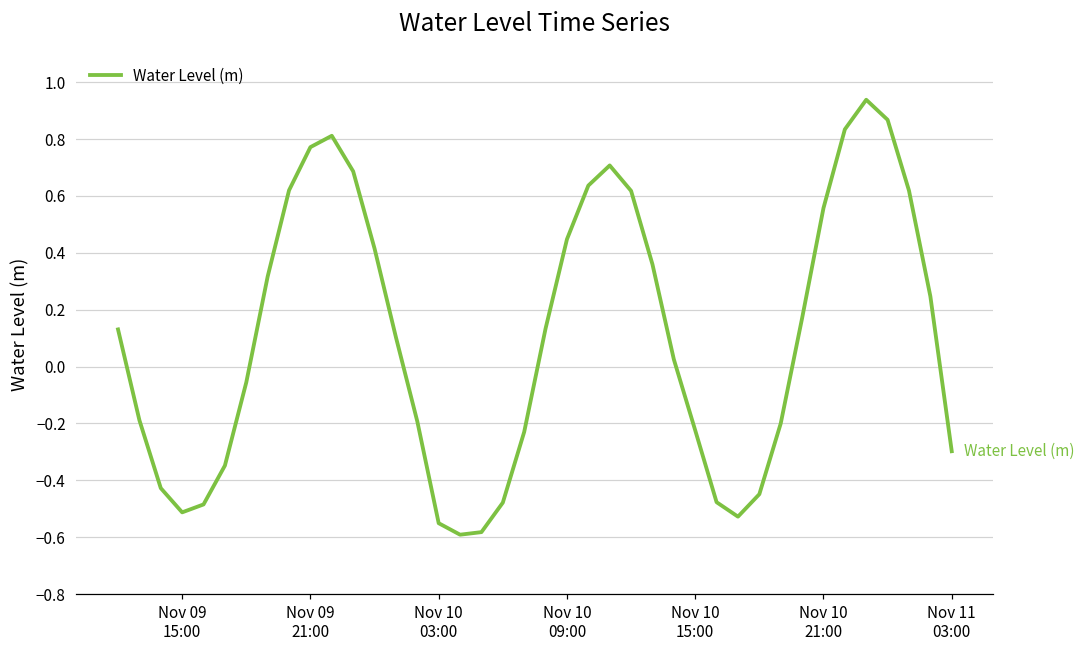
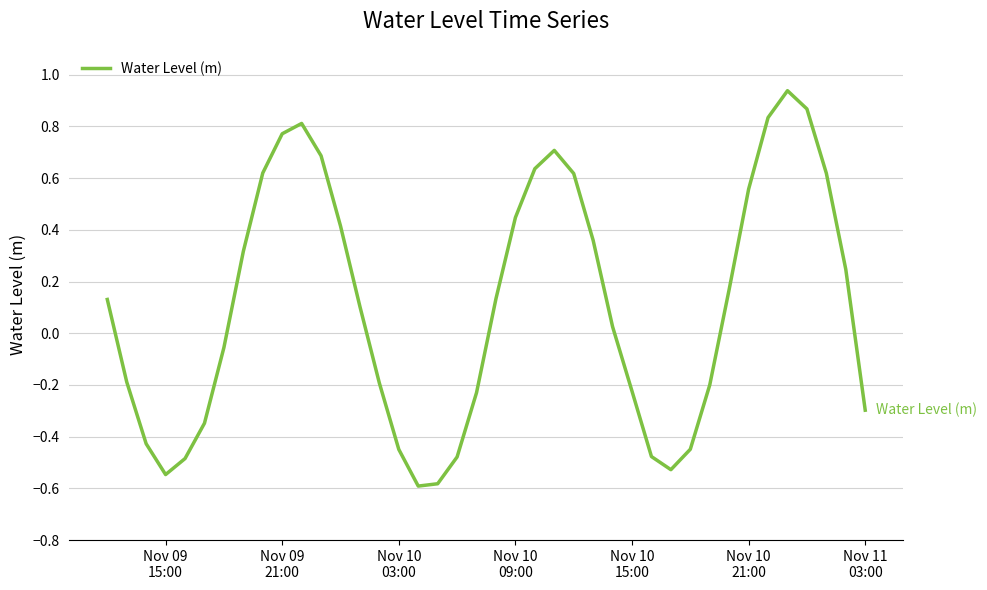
  {
-   "Nov 09 15:00": -0.51,
+   "Nov 09 15:00": -0.55,
    "Nov 09 21:00": 0.77,
-   "Nov 10 03:00": -0.55,
+   "Nov 10 03:00": -0.45,
    "Nov 10 09:00": 0.45,
    "Nov 10 15:00": -0.22,
    "Nov 10 21:00": 0.56,
    "Nov 11 03:00": -0.30
  }
